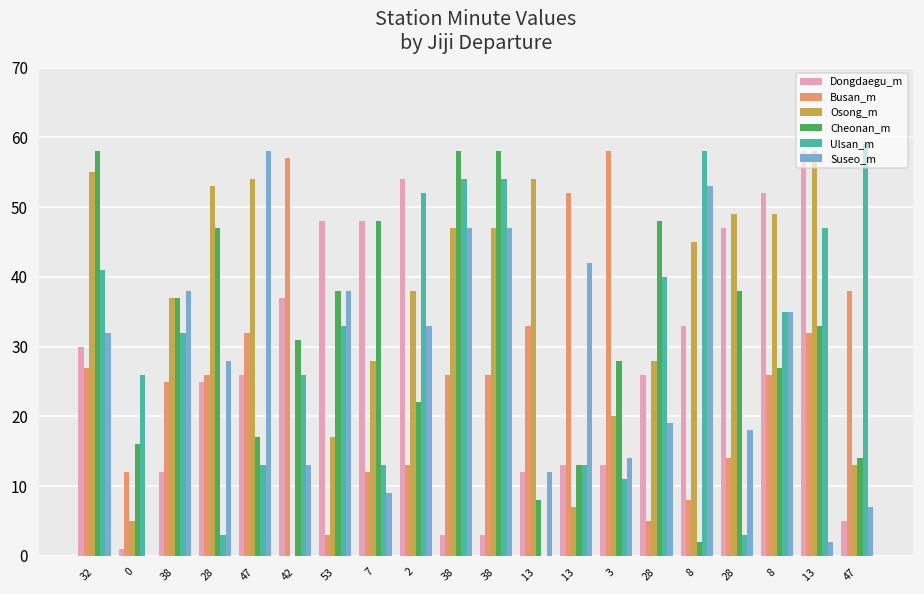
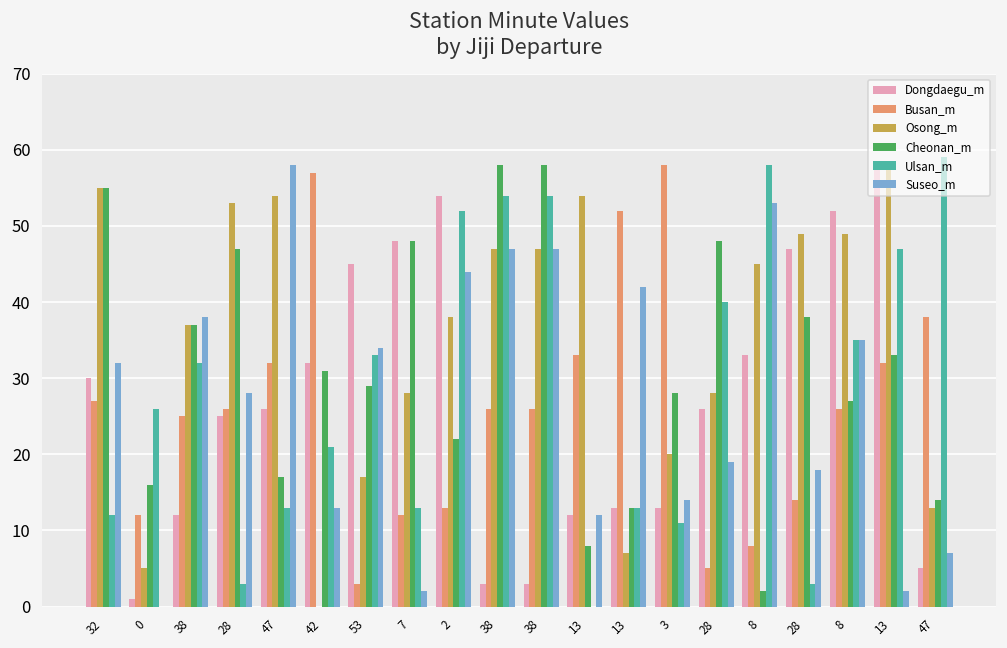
  {
    "Dongdaegu_m": {
      "32": 30,
      "0": 1,
-     "42": 37,
-     "53": 48,
+     "42": 32,
+     "53": 45,
      "7": 48,
      "2": 54,
      "3": 13
    },
    "Cheonan_m": {
-     "32": 58,
+     "32": 55,
      "0": 16,
      "42": 31,
-     "53": 38,
+     "53": 29,
      "7": 48,
      "2": 22,
      "3": 28
    },
    "Ulsan_m": {
-     "32": 41,
+     "32": 12,
      "0": 26,
-     "42": 26,
+     "42": 21,
      "53": 33,
      "7": 13,
      "2": 52,
      "3": 11
    },
    "Suseo_m": {
      "32": 32,
      "0": 0,
      "42": 13,
-     "53": 38,
-     "7": 9,
-     "2": 33,
+     "53": 34,
+     "7": 2,
+     "2": 44,
      "3": 14
    }
  }
